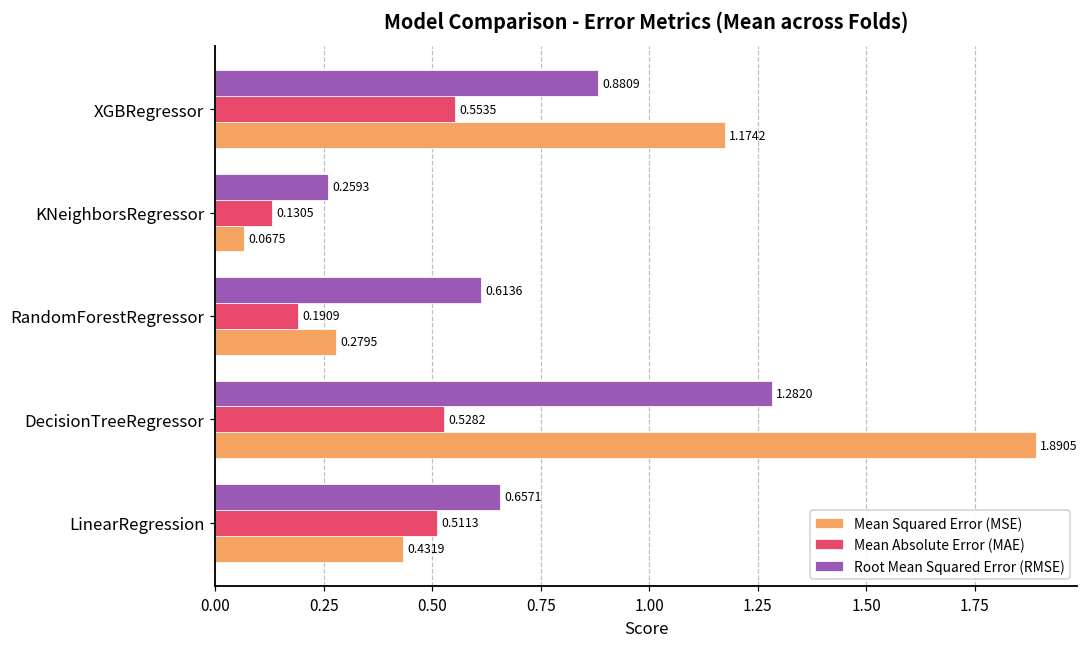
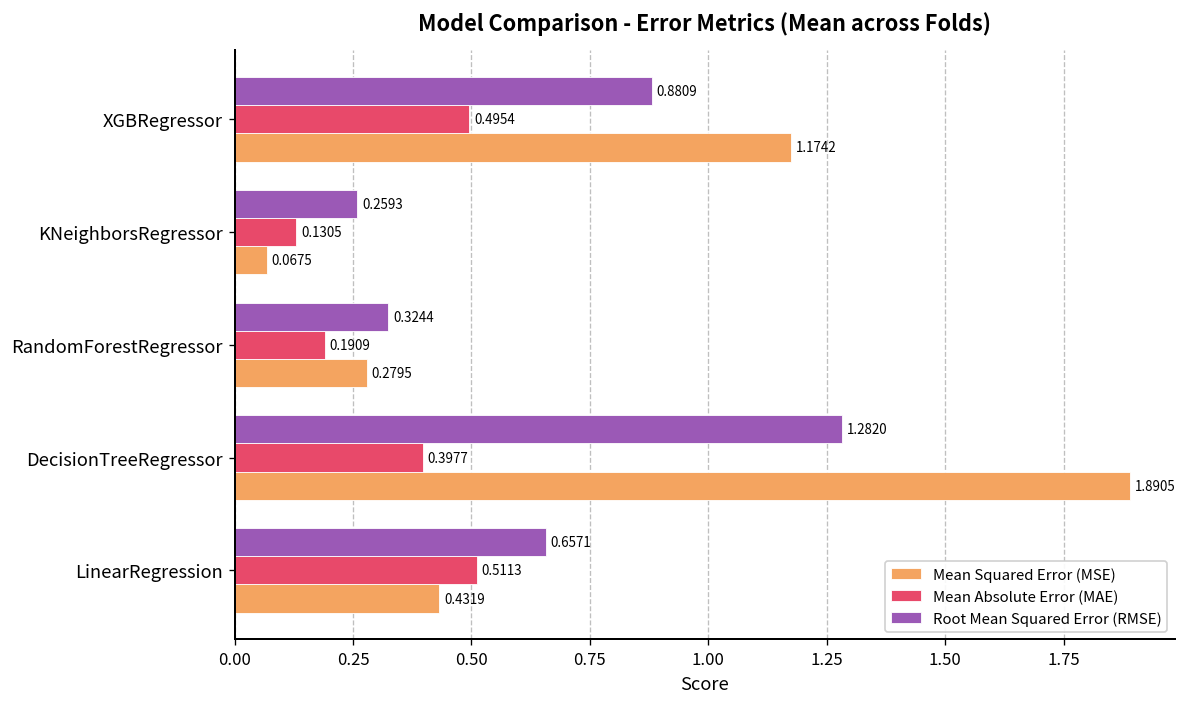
  {
    "Mean Squared Error (MSE)": {
      "XGBRegressor": 1.1742,
      "KNeighborsRegressor": 0.0675,
      "RandomForestRegressor": 0.2795,
      "DecisionTreeRegressor": 1.8905,
      "LinearRegression": 0.4319
    },
    "Mean Absolute Error (MAE)": {
-     "XGBRegressor": 0.5535,
+     "XGBRegressor": 0.4954,
      "KNeighborsRegressor": 0.1305,
      "RandomForestRegressor": 0.1909,
-     "DecisionTreeRegressor": 0.5282,
+     "DecisionTreeRegressor": 0.3977,
      "LinearRegression": 0.5113
    },
    "Root Mean Squared Error (RMSE)": {
      "XGBRegressor": 0.8809,
      "KNeighborsRegressor": 0.2593,
-     "RandomForestRegressor": 0.6136,
+     "RandomForestRegressor": 0.3244,
      "DecisionTreeRegressor": 1.2820,
      "LinearRegression": 0.6571
    }
  }
